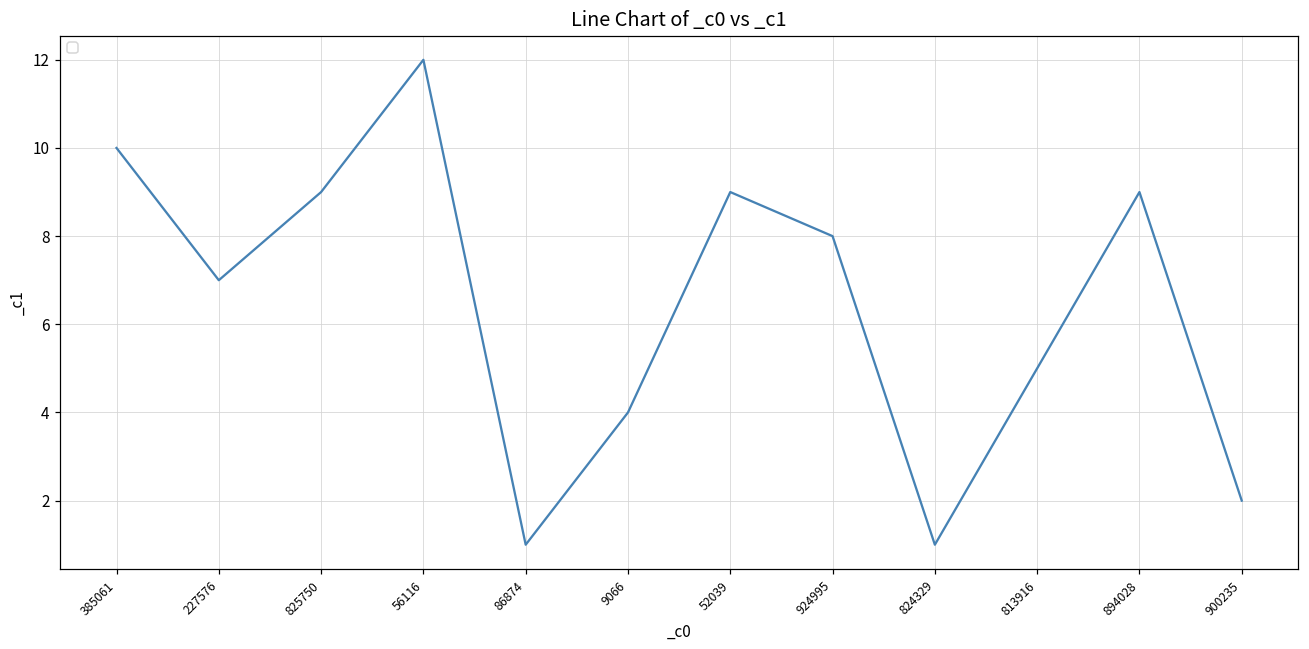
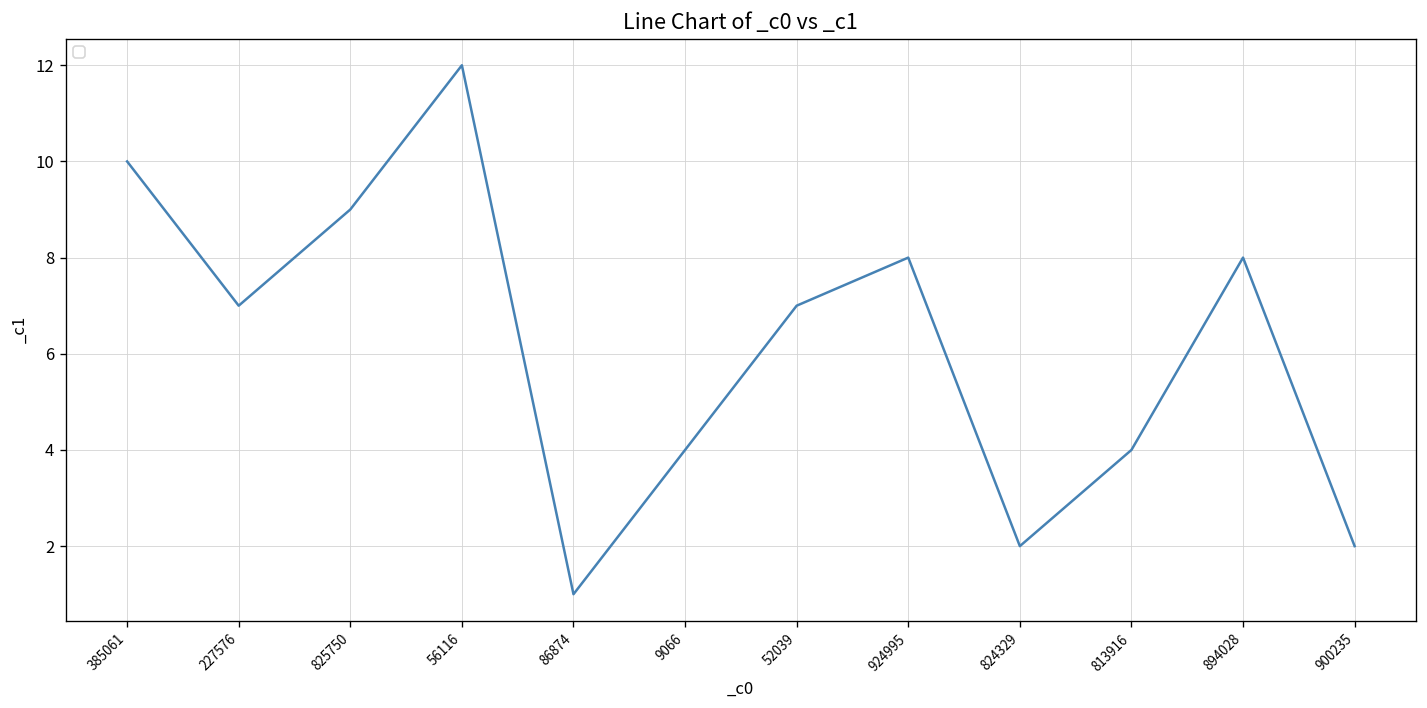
  {
    "385061": 10,
    "227576": 7,
    "825750": 9,
    "56116": 12,
    "86874": 1,
    "9066": 4,
-   "52039": 9,
+   "52039": 7,
    "924995": 8,
-   "824329": 1,
-   "813916": 5,
-   "894028": 9,
+   "824329": 2,
+   "813916": 4,
+   "894028": 8,
    "900235": 2
  }
